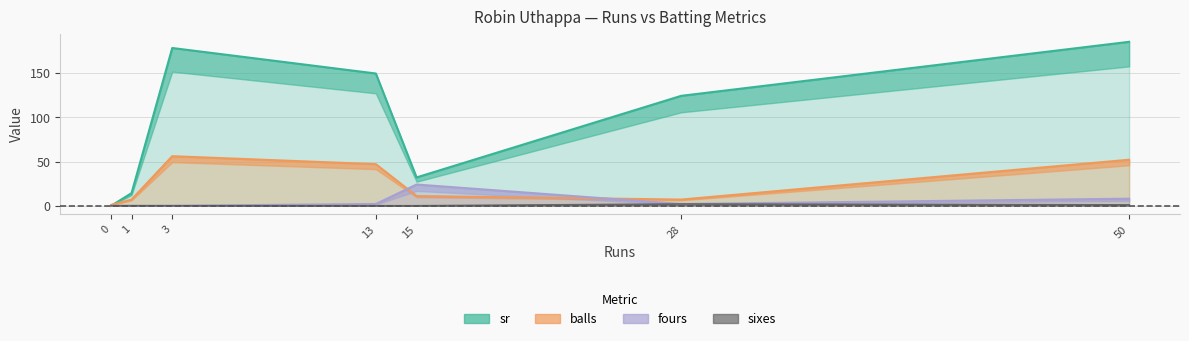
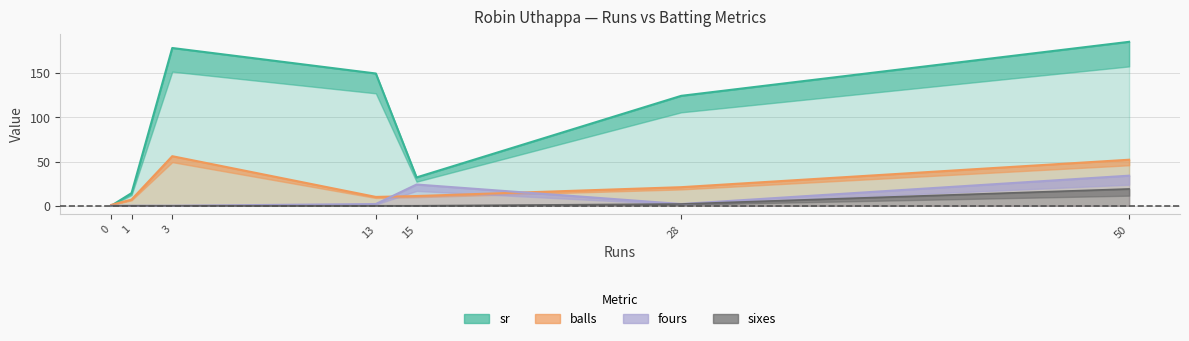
  {
    "sr": {
      "1": 10,
      "3": 180,
      "13": 150,
      "15": 30,
      "28": 120,
      "50": 190
    },
    "balls": {
      "1": 10,
      "3": 60,
-     "13": 50,
+     "13": 10,
      "15": 10,
-     "28": 10,
+     "28": 20,
      "50": 50
    },
    "fours": {
      "15": 20,
-     "50": 10
+     "50": 30
    },
    "sixes": {
      "15": 0,
-     "50": 0
+     "50": 20
    }
  }
